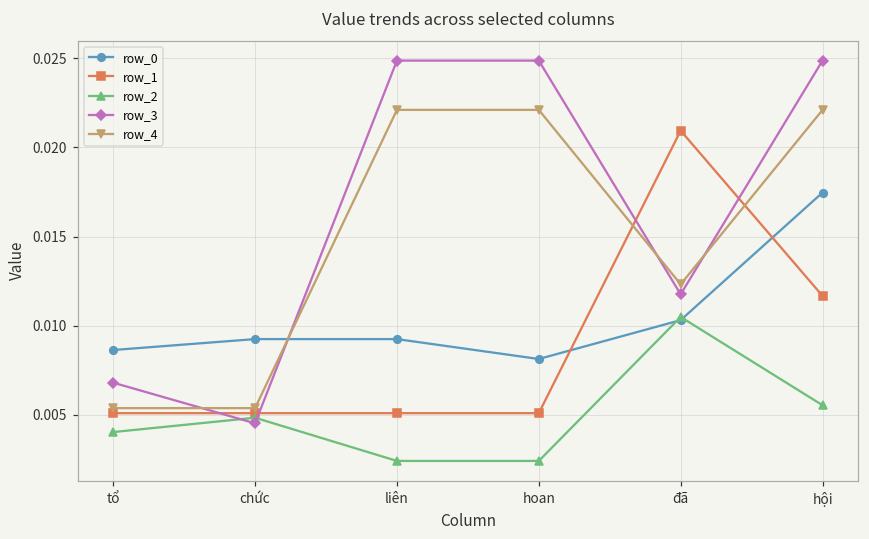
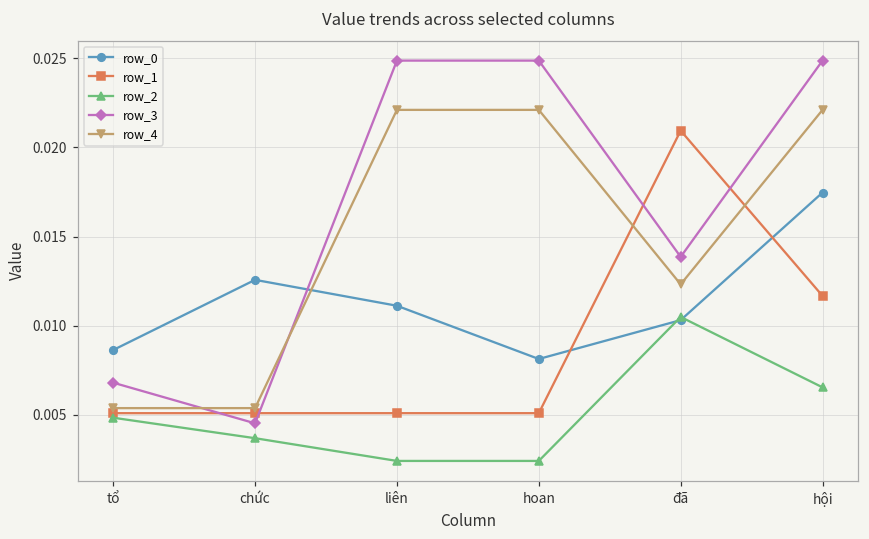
  {
    "row_0": {
      "tổ": 0.0086,
-     "chức": 0.0093,
-     "liên": 0.0093,
+     "chức": 0.0126,
+     "liên": 0.0111,
      "hoan": 0.0081,
      "đã": 0.0103,
      "hội": 0.0175
    },
    "row_2": {
-     "tổ": 0.0040,
-     "chức": 0.0048,
+     "tổ": 0.0048,
+     "chức": 0.0037,
      "liên": 0.0024,
      "hoan": 0.0024,
      "đã": 0.0105,
-     "hội": 0.0055
+     "hội": 0.0065
    },
    "row_3": {
      "tổ": 0.0068,
      "chức": 0.0045,
      "liên": 0.0249,
      "hoan": 0.0249,
-     "đã": 0.0118,
+     "đã": 0.0139,
      "hội": 0.0249
    }
  }
